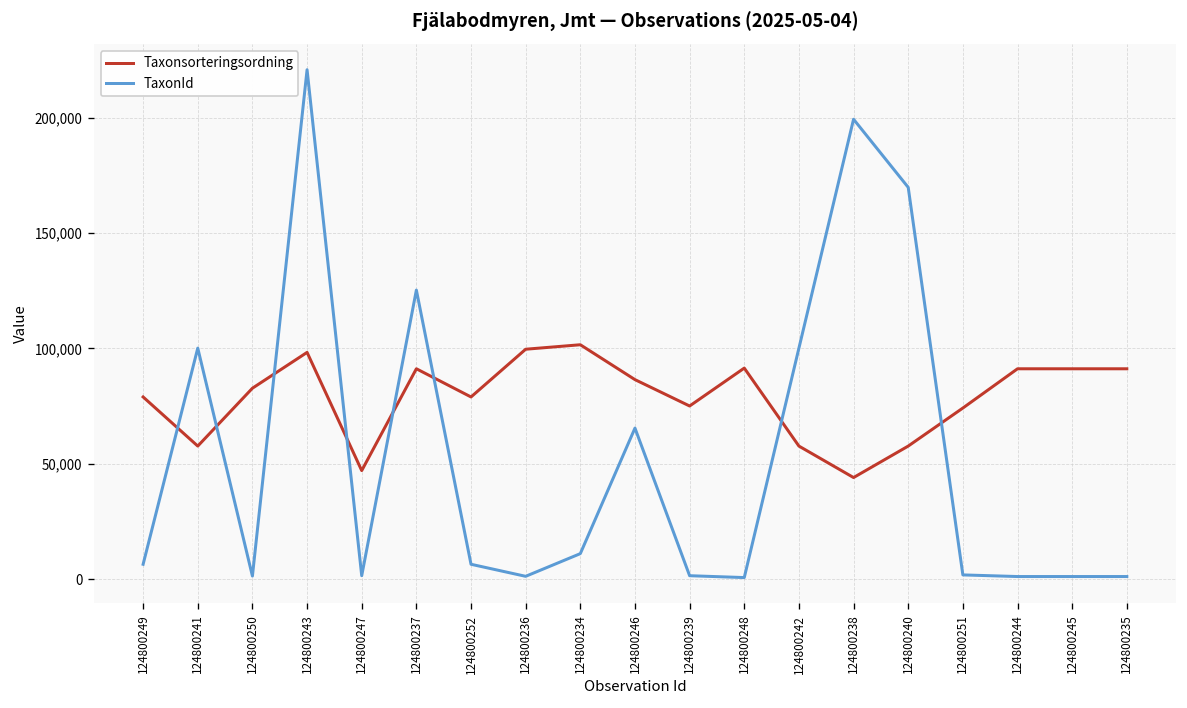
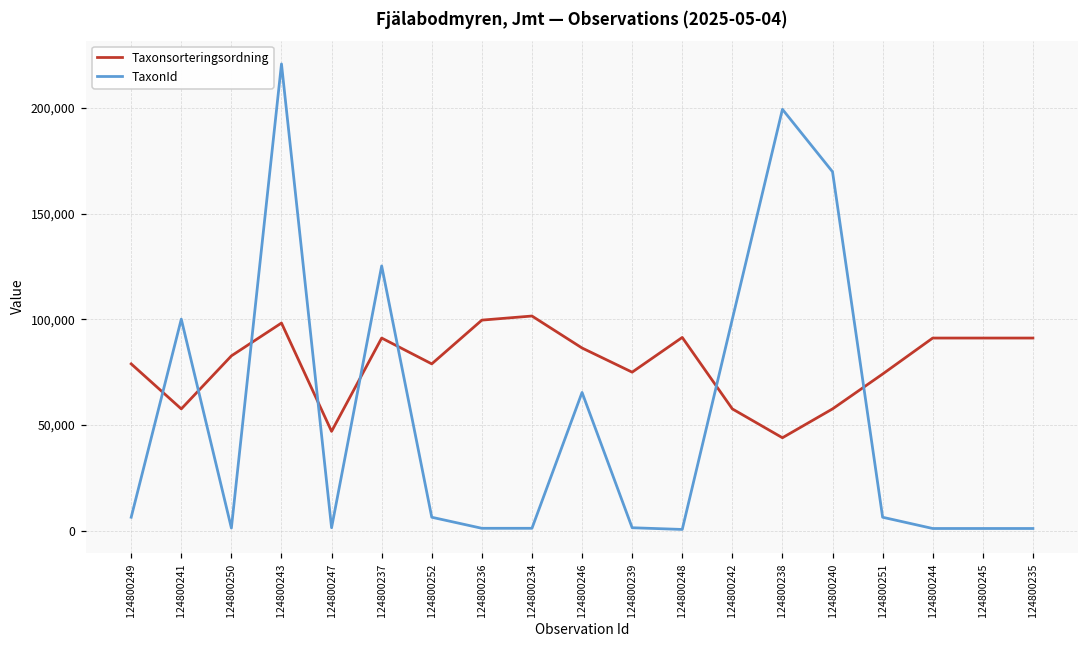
  {
    "Taxonsorteringsordning": {
      "124800249": "79,000",
      "124800241": "58,000",
      "124800250": "83,000",
      "124800243": "98,000",
      "124800247": "47,000",
      "124800237": "91,000",
      "124800252": "79,000",
      "124800236": "100,000",
      "124800234": "102,000",
      "124800246": "86,000",
      "124800239": "75,000",
      "124800248": "91,000",
      "124800242": "58,000",
      "124800238": "44,000",
      "124800240": "58,000",
      "124800251": "74,000",
      "124800244": "91,000",
      "124800245": "91,000",
      "124800235": "91,000"
    },
    "TaxonId": {
      "124800249": "6,000",
      "124800241": "100,000",
      "124800250": "1,000",
      "124800243": "221,000",
      "124800247": "1,000",
      "124800237": "125,000",
      "124800252": "6,000",
      "124800236": "1,000",
-     "124800234": "11,000",
+     "124800234": "1,000",
      "124800246": "65,000",
      "124800239": "1,000",
      "124800248": "1,000",
      "124800242": "100,000",
      "124800238": "199,000",
      "124800240": "170,000",
-     "124800251": "2,000",
+     "124800251": "6,000",
      "124800244": "1,000",
      "124800245": "1,000",
      "124800235": "1,000"
    }
  }
